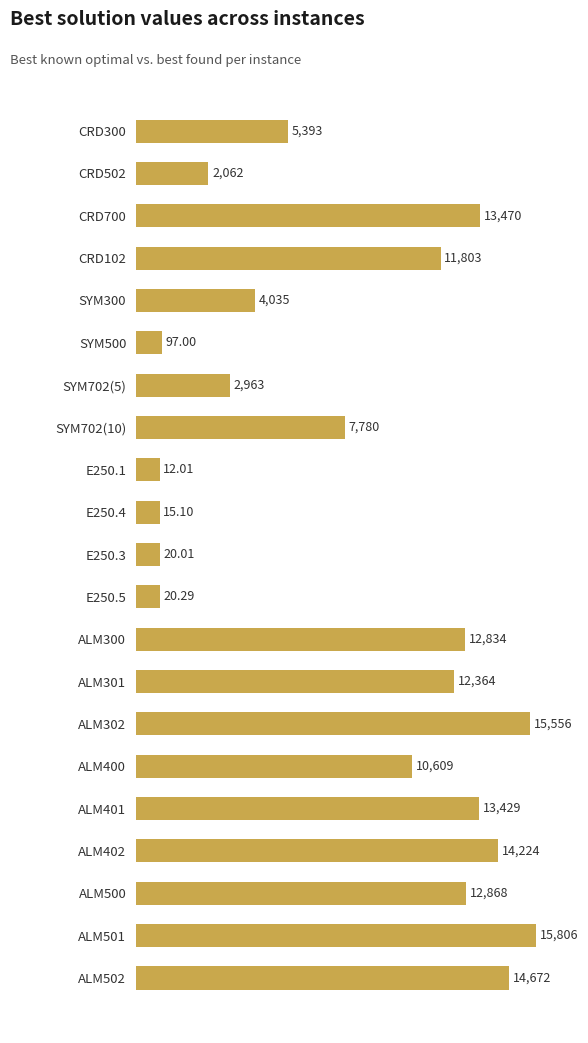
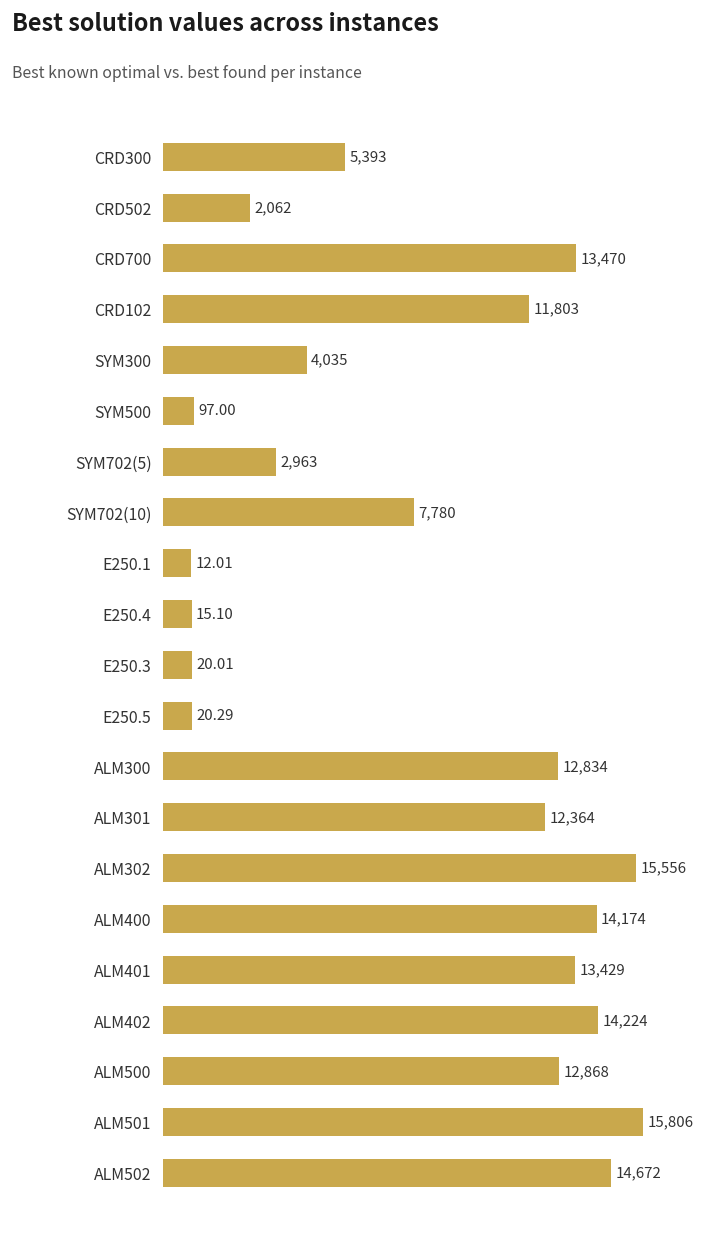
  {
-   "ALM400": "10,609"
+   "ALM400": "14,174"
  }
